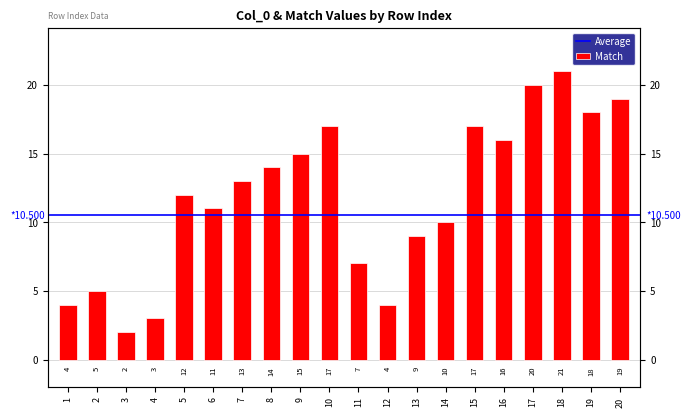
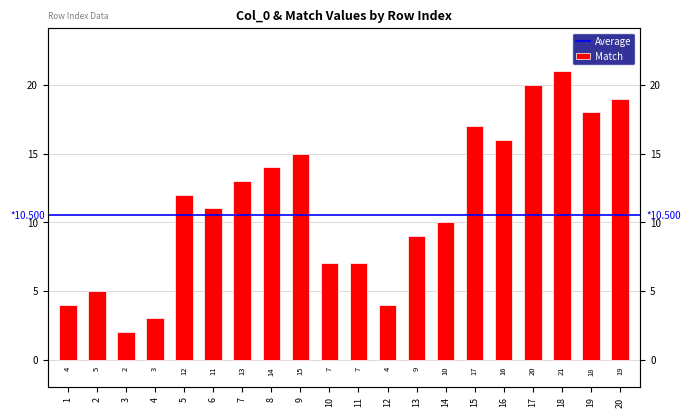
  {
-   "10": 17
+   "10": 7
  }
